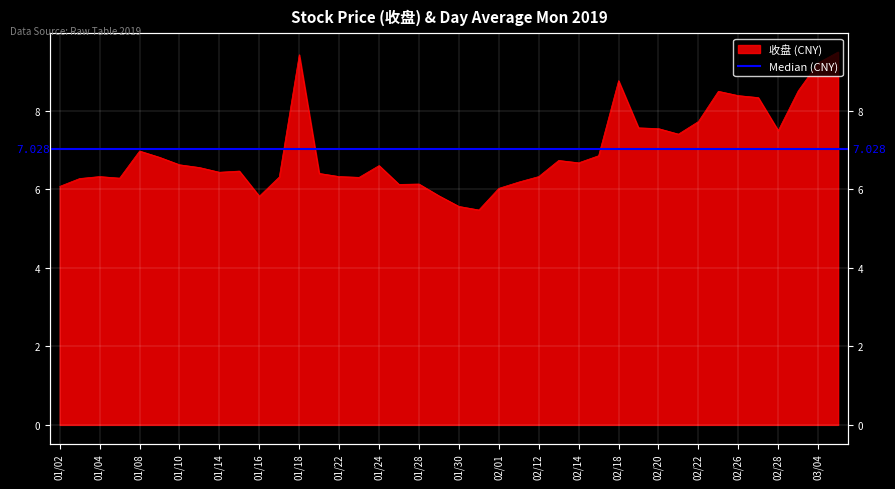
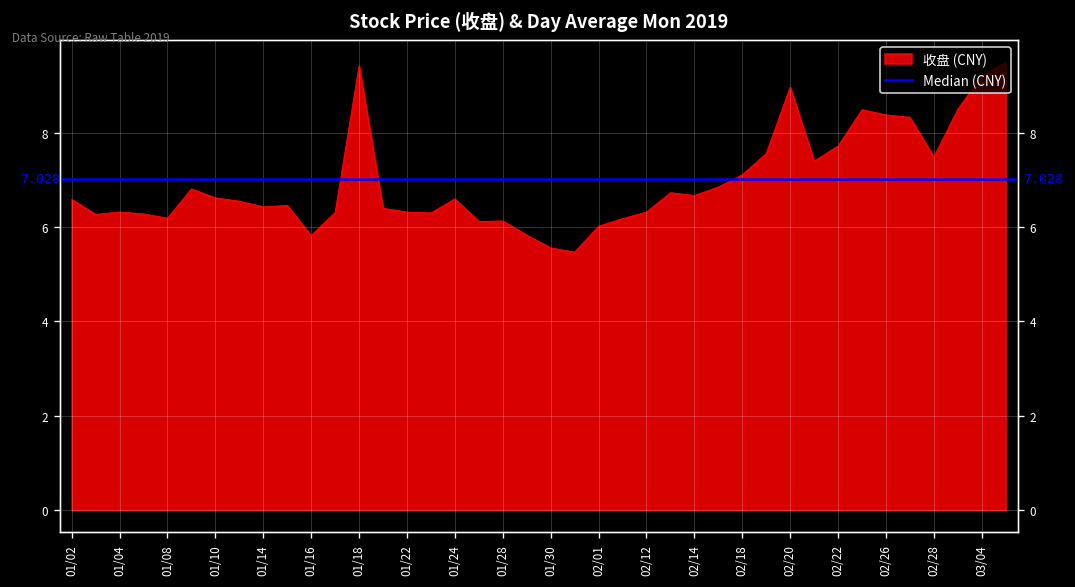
  {
-   "01/02": 6.1,
+   "01/02": 6.6,
    "01/04": 6.3,
-   "01/08": 7.0,
+   "01/08": 6.2,
    "01/10": 6.6,
    "01/14": 6.4,
    "01/16": 5.8,
    "01/18": 9.4,
    "01/22": 6.3,
    "01/24": 6.6,
    "01/28": 6.1,
    "01/30": 5.6,
    "02/01": 6.0,
    "02/12": 6.3,
    "02/14": 6.7,
-   "02/18": 8.8,
-   "02/20": 7.5,
+   "02/18": 7.1,
+   "02/20": 9.0,
    "02/22": 7.7,
    "02/26": 8.4,
    "02/28": 7.5
  }
